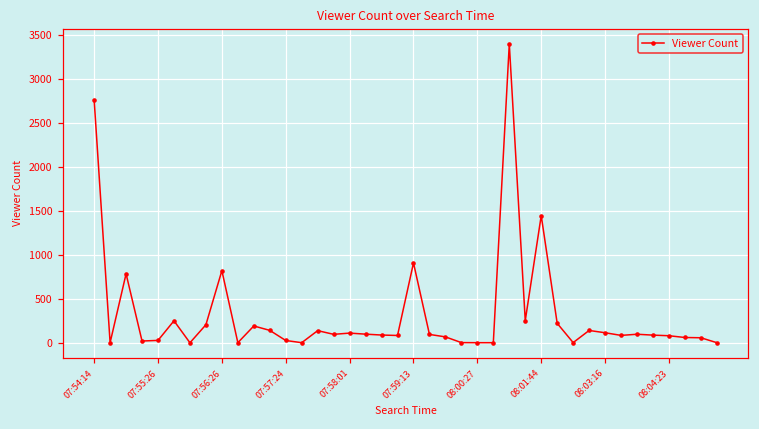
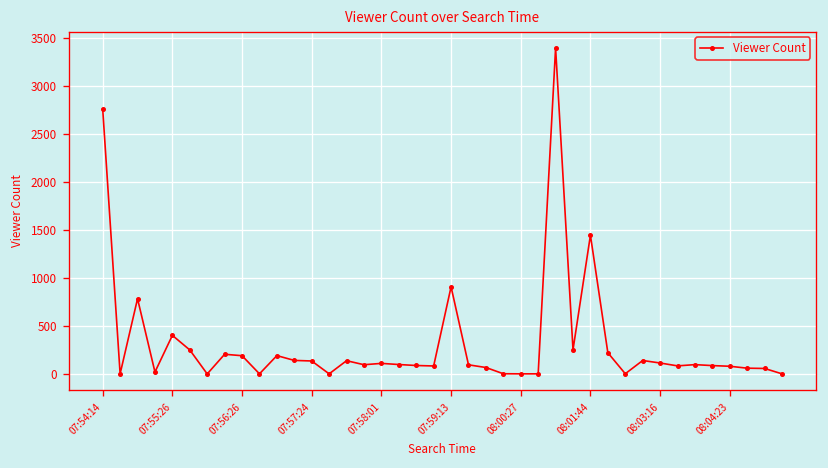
  {
    "07:54:14": 2800,
-   "07:55:26": 0,
-   "07:56:26": 800,
-   "07:57:24": 0,
+   "07:55:26": 400,
+   "07:56:26": 200,
+   "07:57:24": 100,
    "07:58:01": 100,
    "07:59:13": 900,
    "08:00:27": 0,
    "08:01:44": 1400,
    "08:03:16": 100,
    "08:04:23": 100
  }
